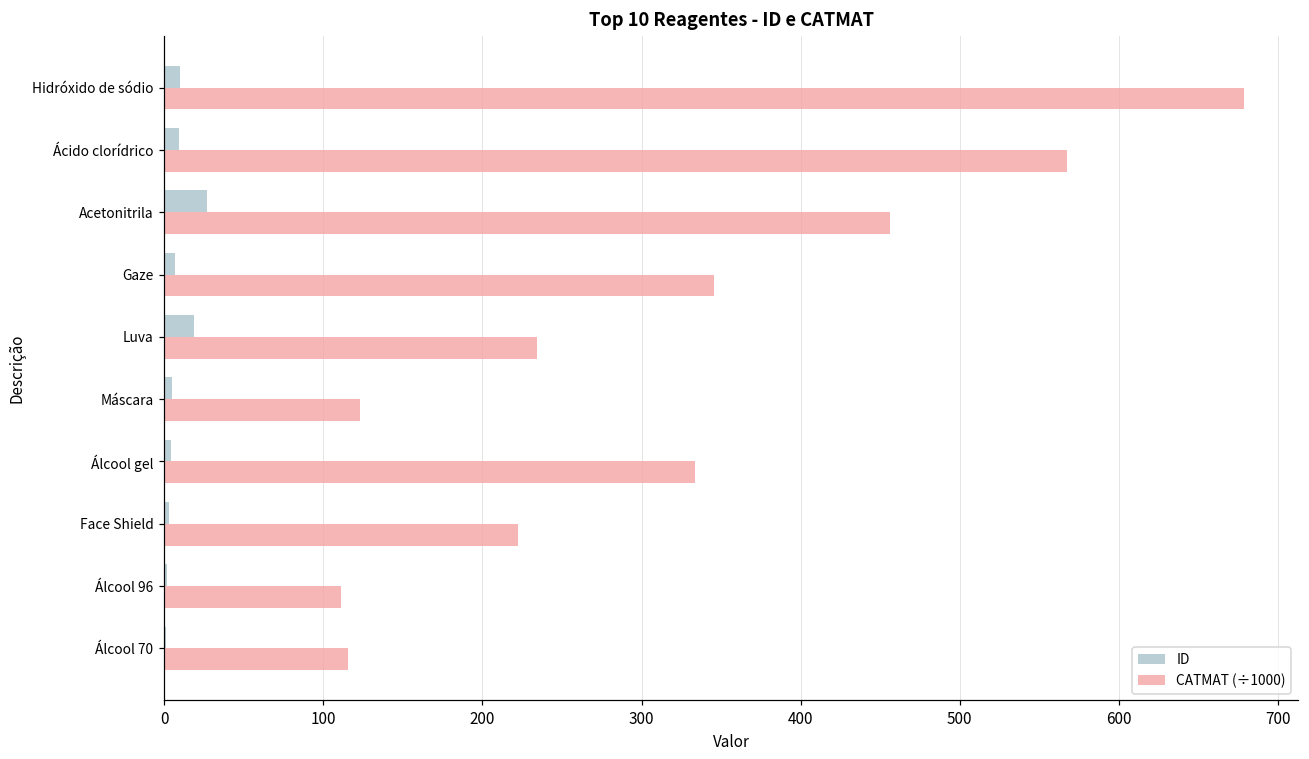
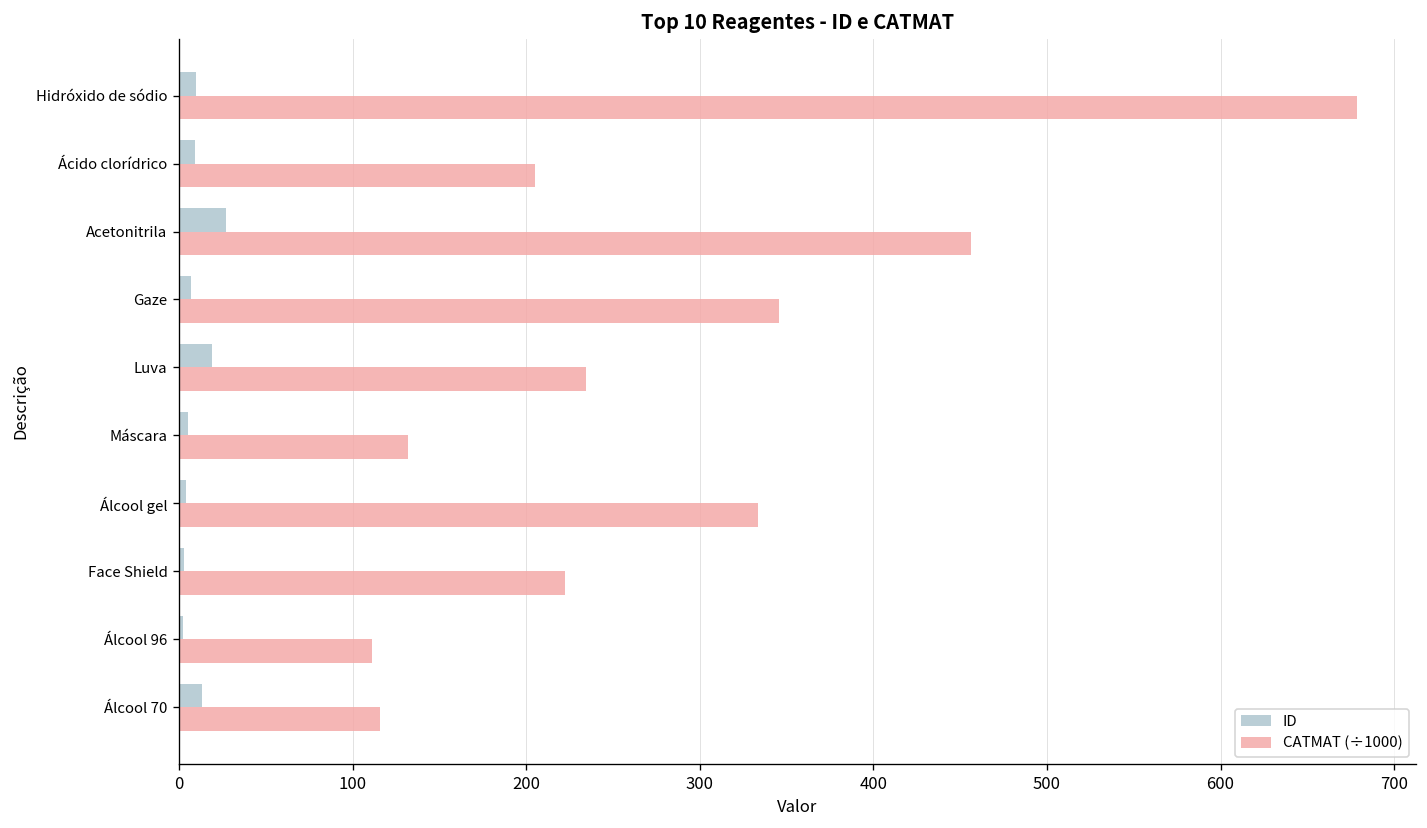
  {
    "ID": {
      "Hidróxido de sódio": 10,
      "Ácido clorídrico": 9,
      "Acetonitrila": 27,
      "Gaze": 7,
      "Luva": 19,
      "Máscara": 5,
      "Álcool gel": 4,
      "Face Shield": 3,
      "Álcool 96": 2,
-     "Álcool 70": 1
+     "Álcool 70": 13
    },
    "CATMAT (÷1000)": {
      "Hidróxido de sódio": 679,
-     "Ácido clorídrico": 568,
+     "Ácido clorídrico": 205,
      "Acetonitrila": 456,
      "Gaze": 345,
      "Luva": 234,
-     "Máscara": 123,
+     "Máscara": 132,
      "Álcool gel": 333,
      "Face Shield": 222,
      "Álcool 96": 111,
      "Álcool 70": 115
    }
  }
